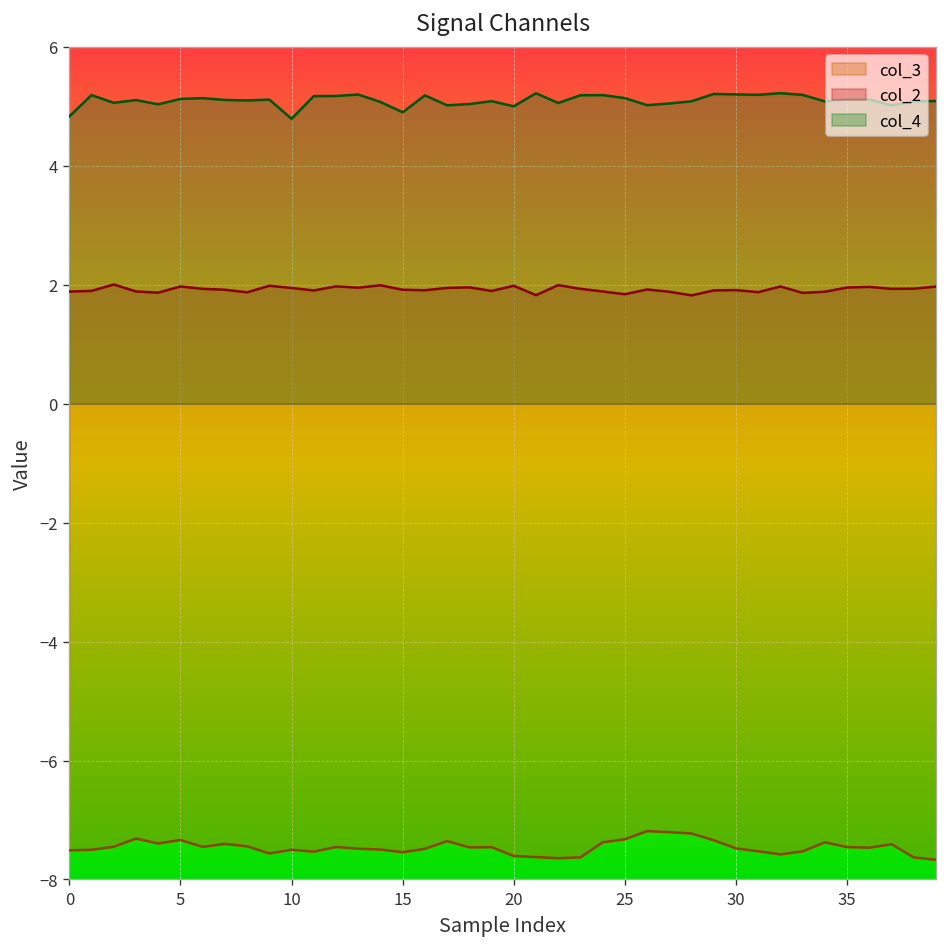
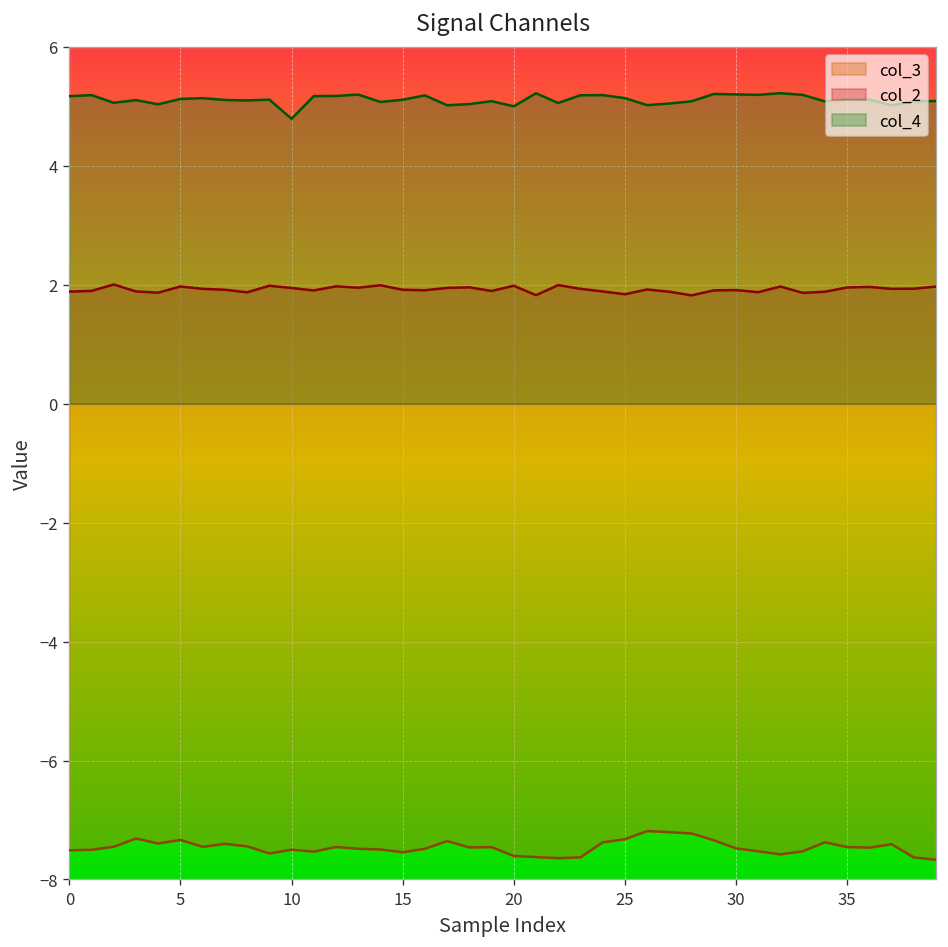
  {
    "col_4": {
-     "0": 4.8,
+     "0": 5.2,
      "5": 5.1,
      "10": 4.8,
-     "15": 4.9,
+     "15": 5.1,
      "20": 5.0,
      "25": 5.1,
      "30": 5.2
    }
  }
